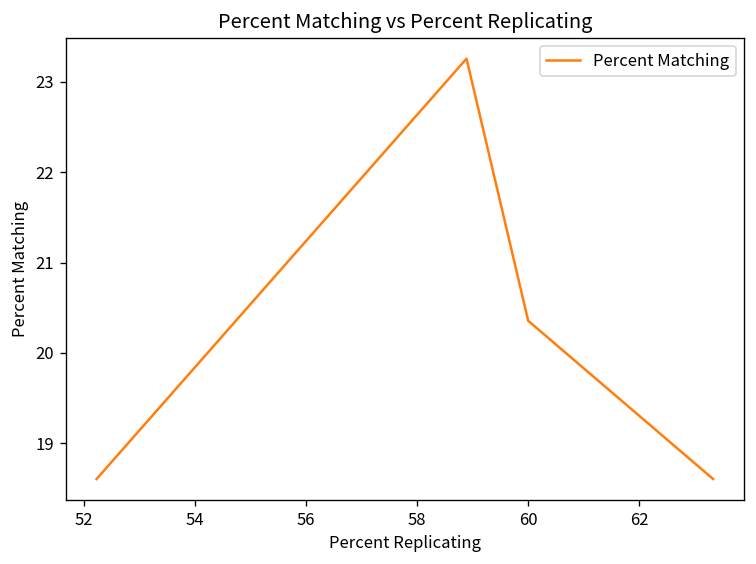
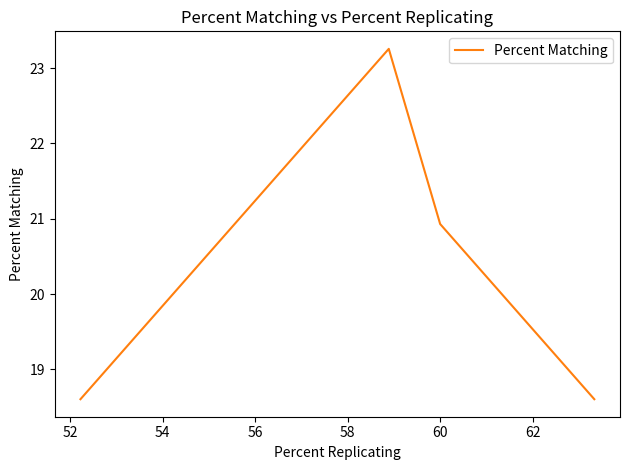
  {
-   "60": 20.4
+   "60": 20.9
  }
